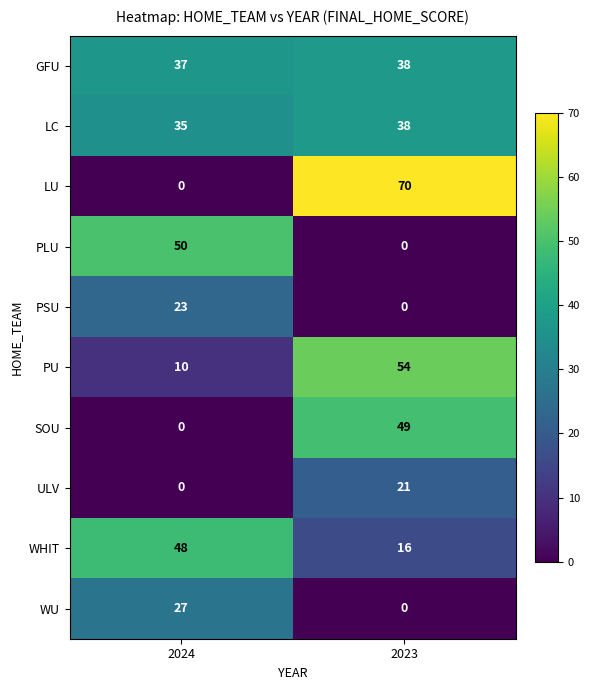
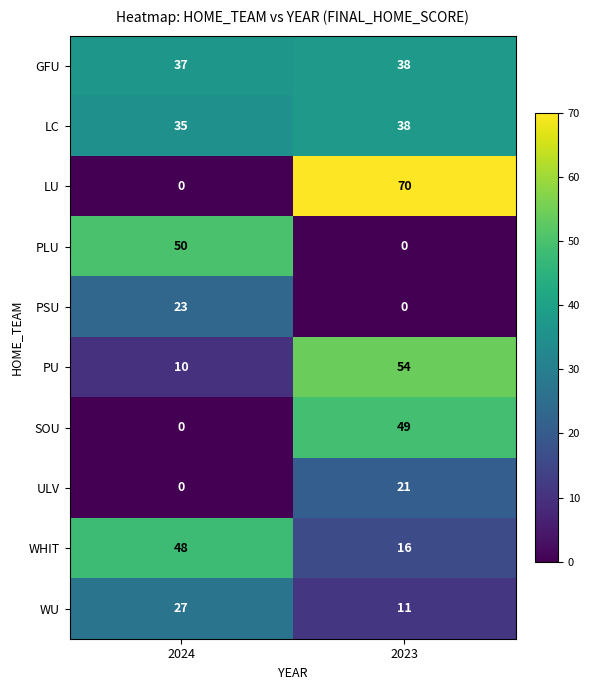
  {
    "GFU": {
      "2024": 37,
      "2023": 38
    },
    "LC": {
      "2024": 35,
      "2023": 38
    },
    "LU": {
      "2024": 0,
      "2023": 70
    },
    "PLU": {
      "2024": 50,
      "2023": 0
    },
    "PSU": {
      "2024": 23,
      "2023": 0
    },
    "PU": {
      "2024": 10,
      "2023": 54
    },
    "SOU": {
      "2024": 0,
      "2023": 49
    },
    "ULV": {
      "2024": 0,
      "2023": 21
    },
    "WHIT": {
      "2024": 48,
      "2023": 16
    },
    "WU": {
      "2024": 27,
-     "2023": 0
+     "2023": 11
    }
  }
